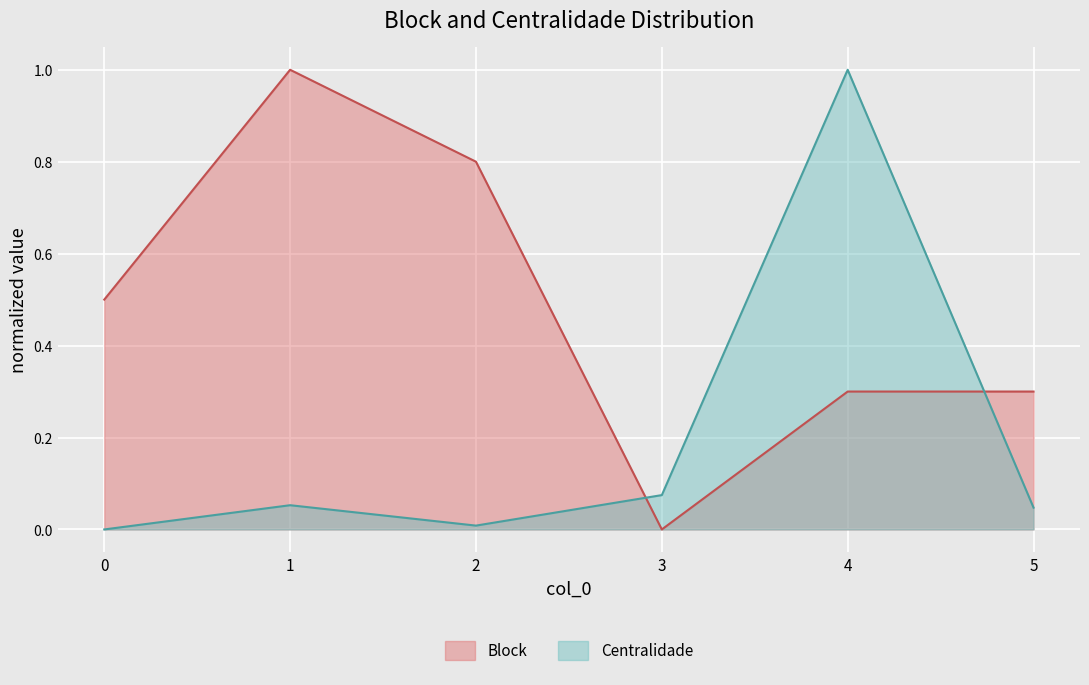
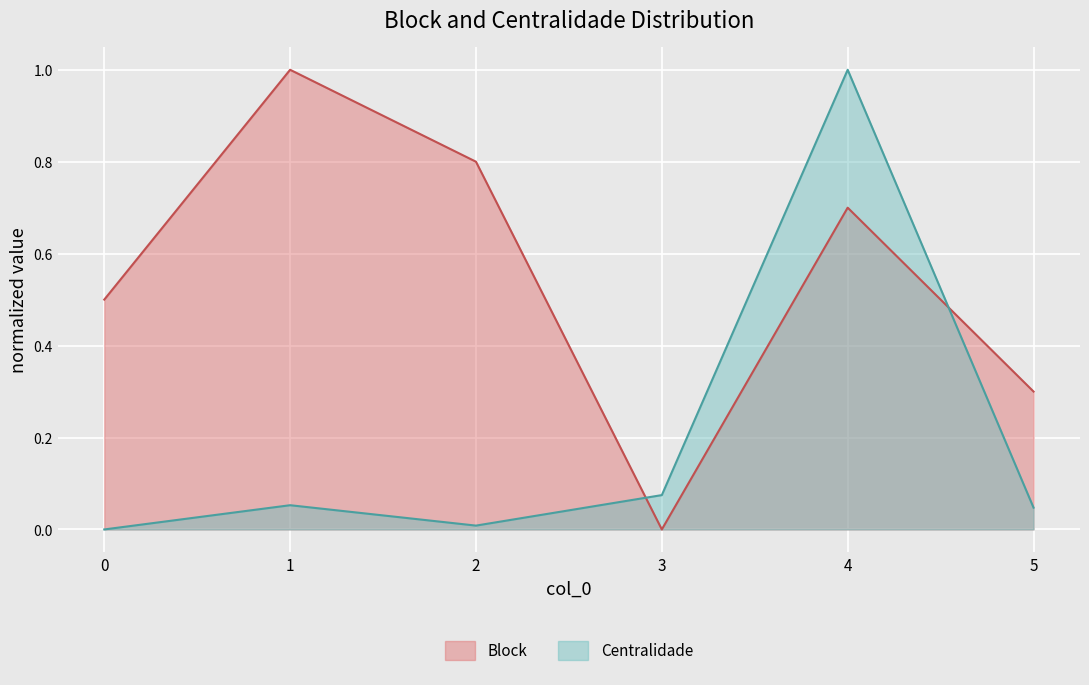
  {
    "Block": {
      "0": 0.50,
      "1": 1.00,
      "2": 0.80,
      "3": 0.00,
-     "4": 0.30,
+     "4": 0.70,
      "5": 0.30
    },
    "Centralidade": {
      "0": 0.00,
      "1": 0.05,
      "2": 0.01,
      "3": 0.07,
      "4": 1.00,
      "5": 0.05
    }
  }
